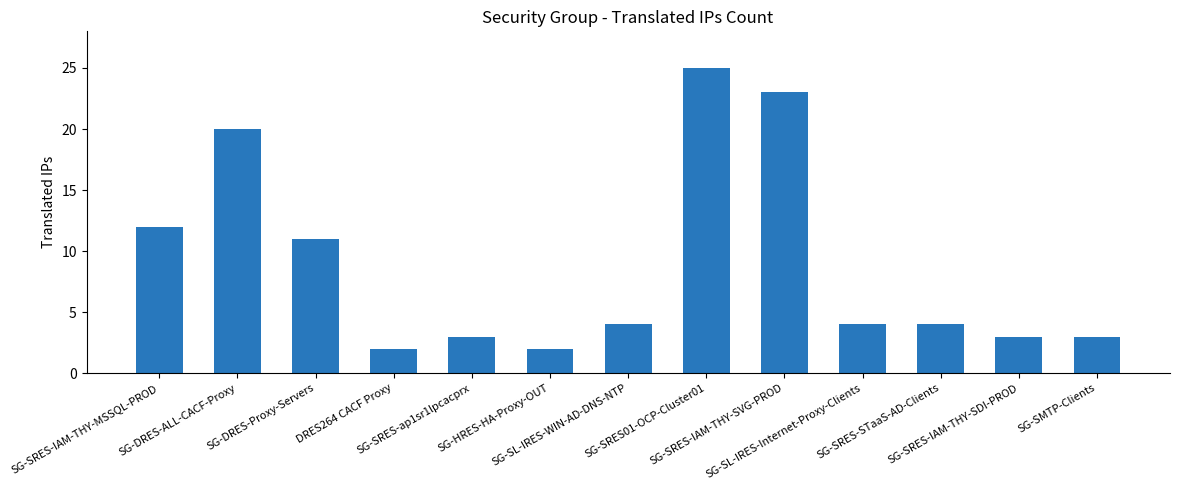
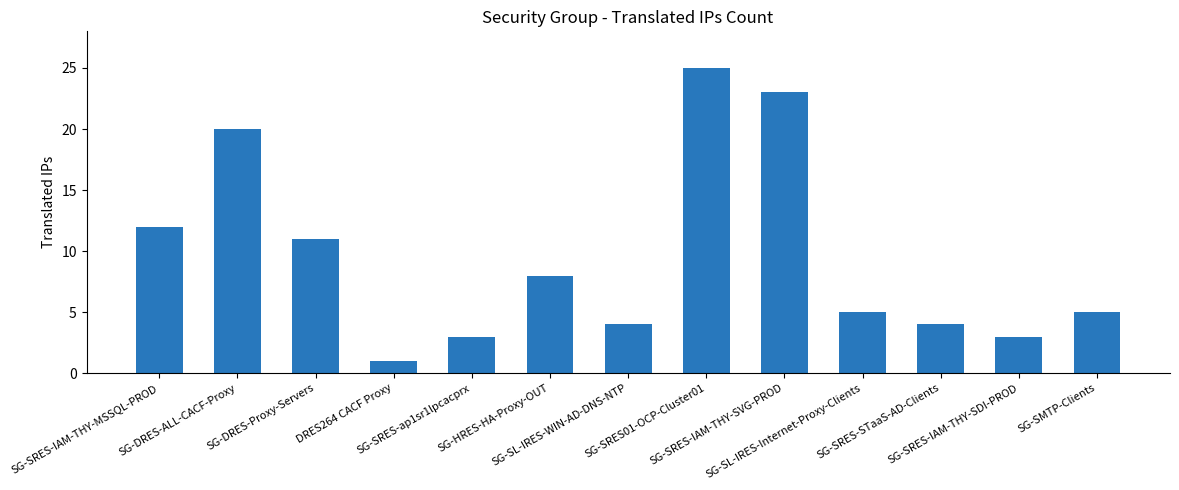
  {
    "SG-SRES-IAM-THY-MSSQL-PROD": 12,
    "SG-DRES-ALL-CACF-Proxy": 20,
    "SG-DRES-Proxy-Servers": 11,
-   "DRES264 CACF Proxy": 2,
+   "DRES264 CACF Proxy": 1,
    "SG-SRES-ap1sr1lpcacprx": 3,
-   "SG-HRES-HA-Proxy-OUT": 2,
+   "SG-HRES-HA-Proxy-OUT": 8,
    "SG-SL-IRES-WIN-AD-DNS-NTP": 4,
    "SG-SRES01-OCP-Cluster01": 25,
    "SG-SRES-IAM-THY-SVG-PROD": 23,
-   "SG-SL-IRES-Internet-Proxy-Clients": 4,
+   "SG-SL-IRES-Internet-Proxy-Clients": 5,
    "SG-SRES-STaaS-AD-Clients": 4,
    "SG-SRES-IAM-THY-SDI-PROD": 3,
-   "SG-SMTP-Clients": 3
+   "SG-SMTP-Clients": 5
  }
